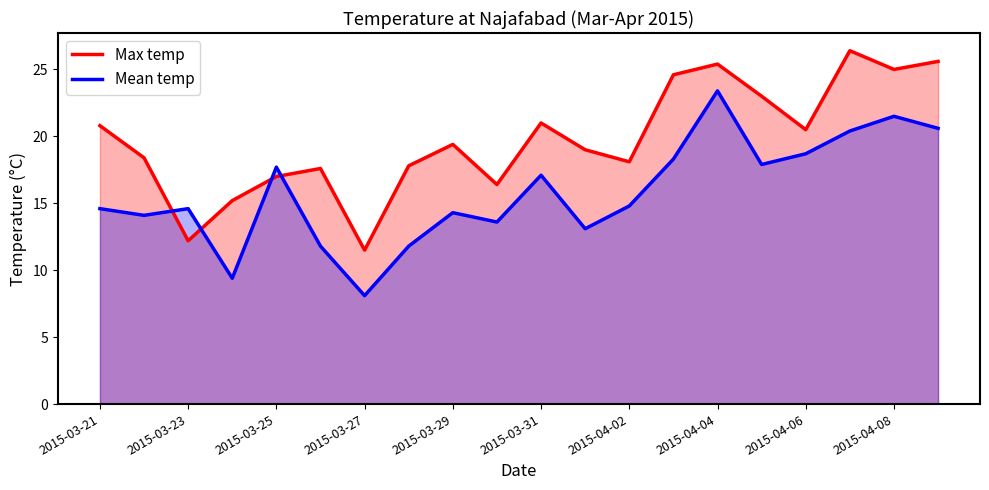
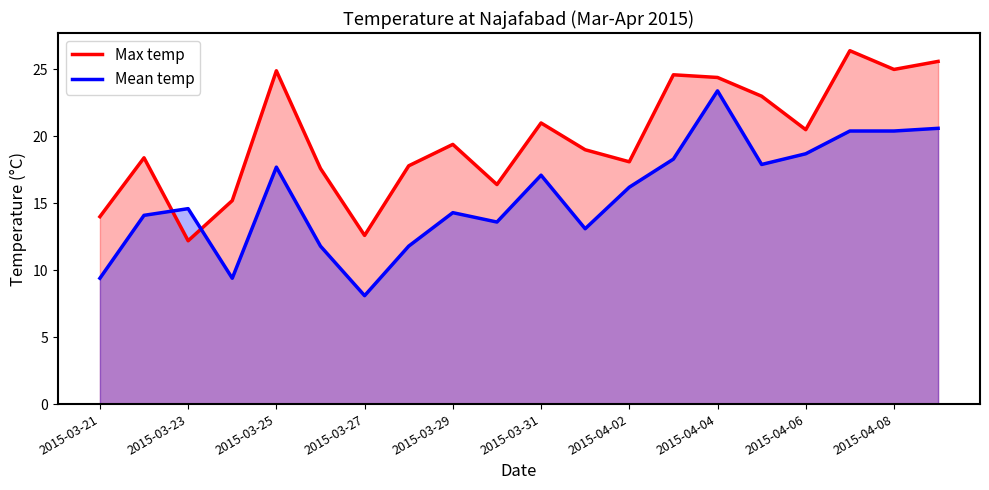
  {
    "Max temp": {
-     "2015-03-21": 20.8,
+     "2015-03-21": 14.0,
      "2015-03-23": 12.2,
-     "2015-03-25": 17.0,
-     "2015-03-27": 11.5,
+     "2015-03-25": 24.9,
+     "2015-03-27": 12.6,
      "2015-03-29": 19.4,
      "2015-03-31": 21.0,
      "2015-04-02": 18.1,
-     "2015-04-04": 25.4,
+     "2015-04-04": 24.4,
      "2015-04-06": 20.5,
      "2015-04-08": 25.0
    },
    "Mean temp": {
-     "2015-03-21": 14.6,
+     "2015-03-21": 9.4,
      "2015-03-23": 14.6,
      "2015-03-25": 17.7,
      "2015-03-27": 8.1,
      "2015-03-29": 14.3,
      "2015-03-31": 17.1,
-     "2015-04-02": 14.8,
+     "2015-04-02": 16.2,
      "2015-04-04": 23.4,
      "2015-04-06": 18.7,
-     "2015-04-08": 21.5
+     "2015-04-08": 20.4
    }
  }
